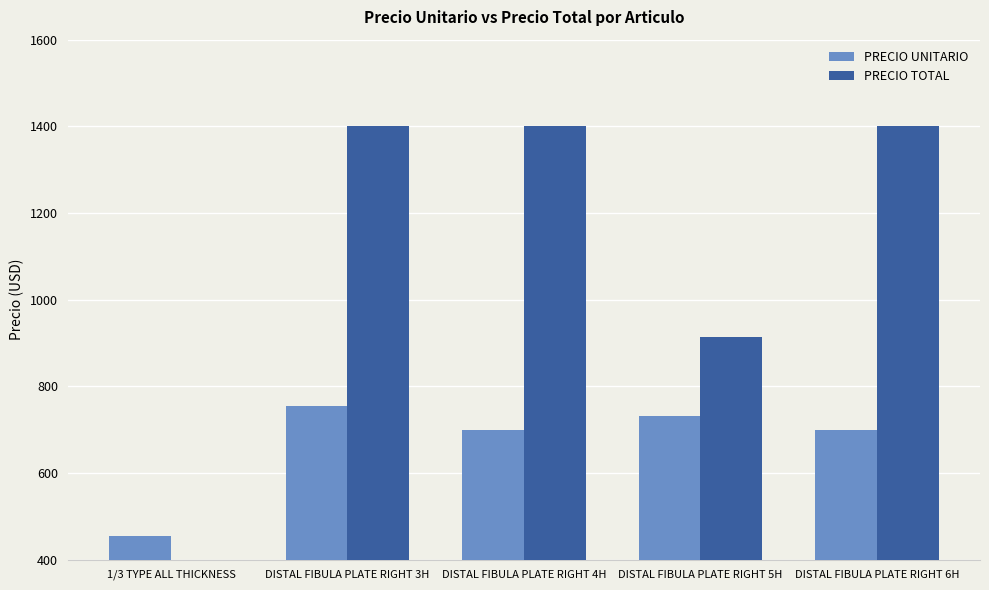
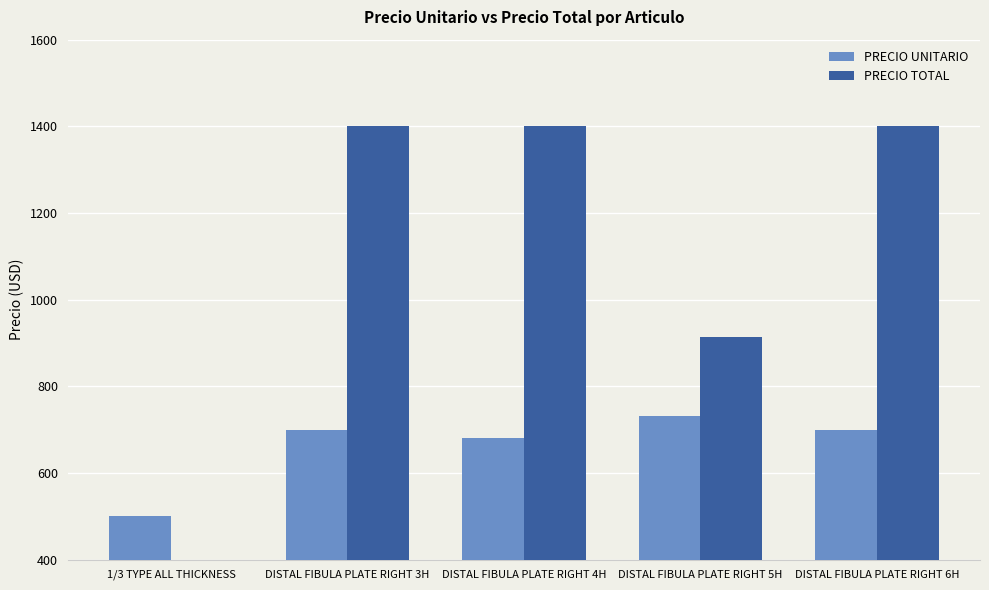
  {
    "PRECIO UNITARIO": {
-     "1/3 TYPE ALL THICKNESS": 460,
-     "DISTAL FIBULA PLATE RIGHT 3H": 760,
-     "DISTAL FIBULA PLATE RIGHT 4H": 700,
+     "1/3 TYPE ALL THICKNESS": 500,
+     "DISTAL FIBULA PLATE RIGHT 3H": 700,
+     "DISTAL FIBULA PLATE RIGHT 4H": 680,
      "DISTAL FIBULA PLATE RIGHT 5H": 730,
      "DISTAL FIBULA PLATE RIGHT 6H": 700
    },
    "PRECIO TOTAL": {
      "DISTAL FIBULA PLATE RIGHT 3H": 1400,
      "DISTAL FIBULA PLATE RIGHT 4H": 1400,
      "DISTAL FIBULA PLATE RIGHT 5H": 910,
      "DISTAL FIBULA PLATE RIGHT 6H": 1400
    }
  }
